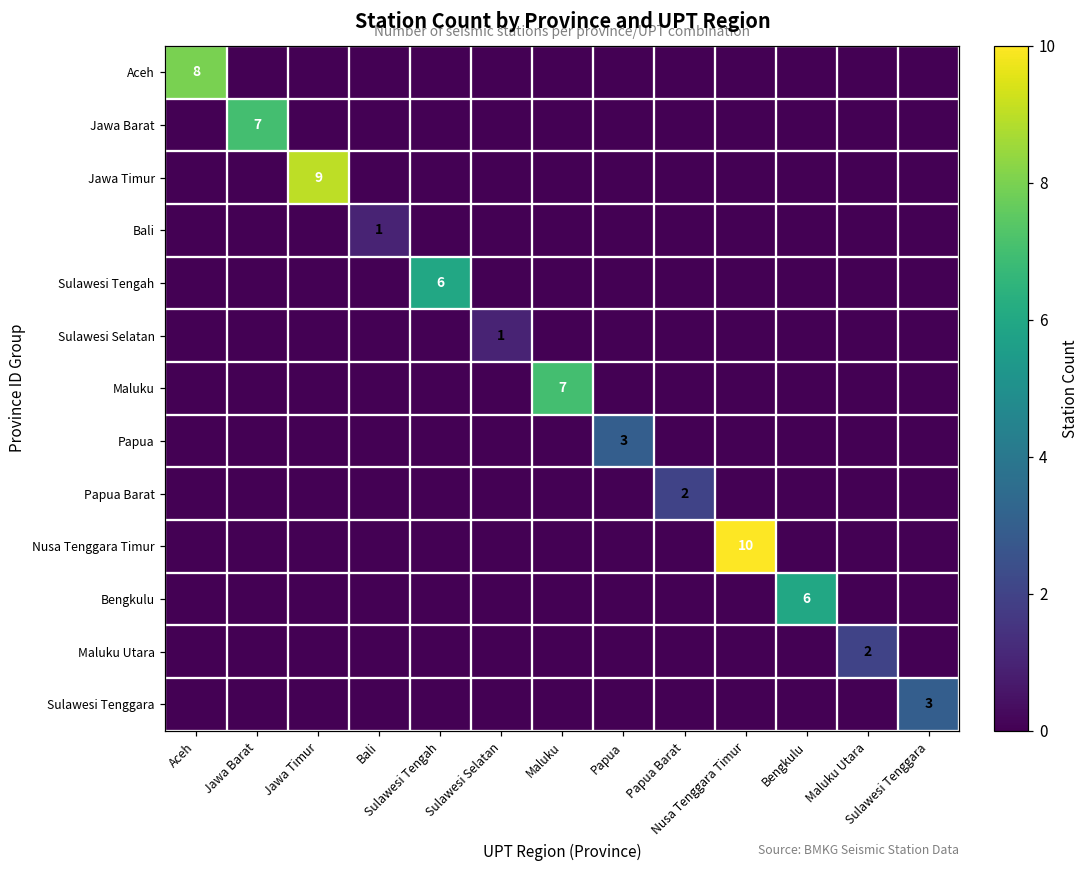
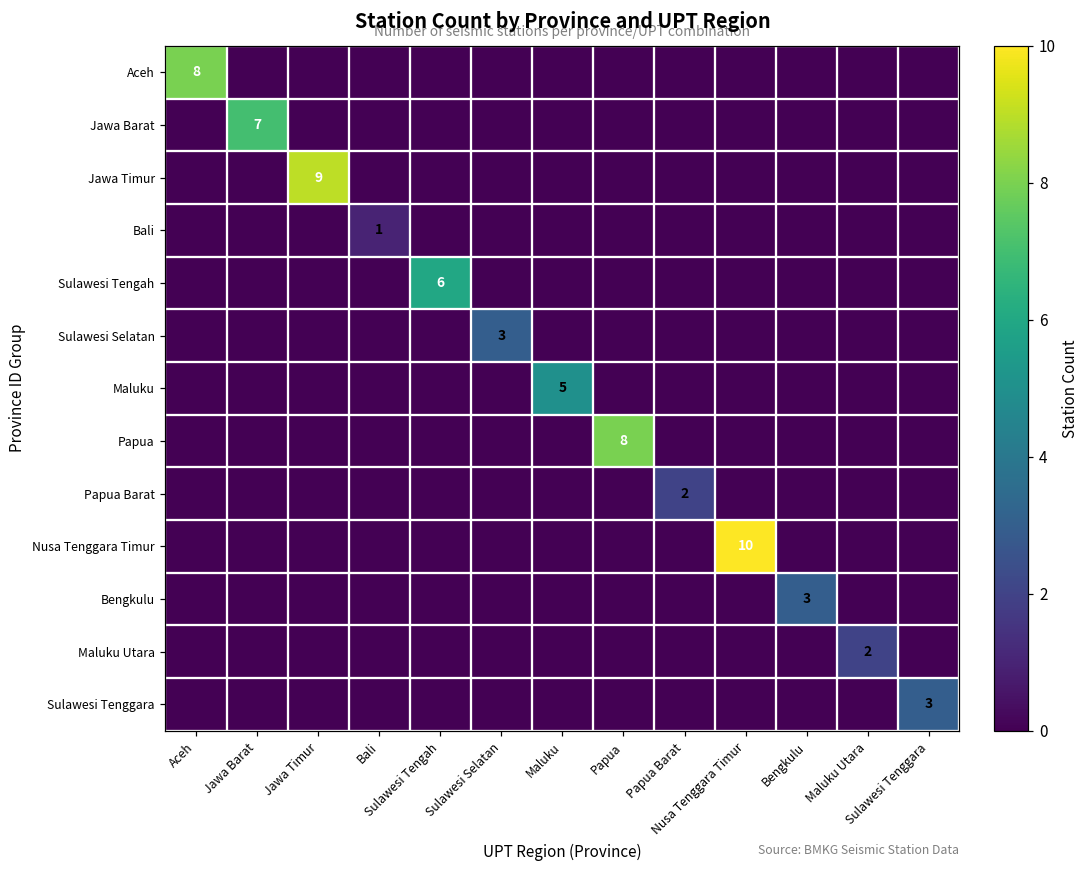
  {
    "Aceh": {
      "Aceh": 8
    },
    "Jawa Barat": {
      "Jawa Barat": 7
    },
    "Jawa Timur": {
      "Jawa Timur": 9
    },
    "Bali": {
      "Bali": 1
    },
    "Sulawesi Tengah": {
      "Sulawesi Tengah": 6
    },
    "Sulawesi Selatan": {
-     "Sulawesi Selatan": 1
+     "Sulawesi Selatan": 3
    },
    "Maluku": {
-     "Maluku": 7
+     "Maluku": 5
    },
    "Papua": {
-     "Papua": 3
+     "Papua": 8
    },
    "Papua Barat": {
      "Papua Barat": 2
    },
    "Nusa Tenggara Timur": {
      "Nusa Tenggara Timur": 10
    },
    "Bengkulu": {
-     "Bengkulu": 6
+     "Bengkulu": 3
    },
    "Maluku Utara": {
      "Maluku Utara": 2
    },
    "Sulawesi Tenggara": {
      "Sulawesi Tenggara": 3
    }
  }
